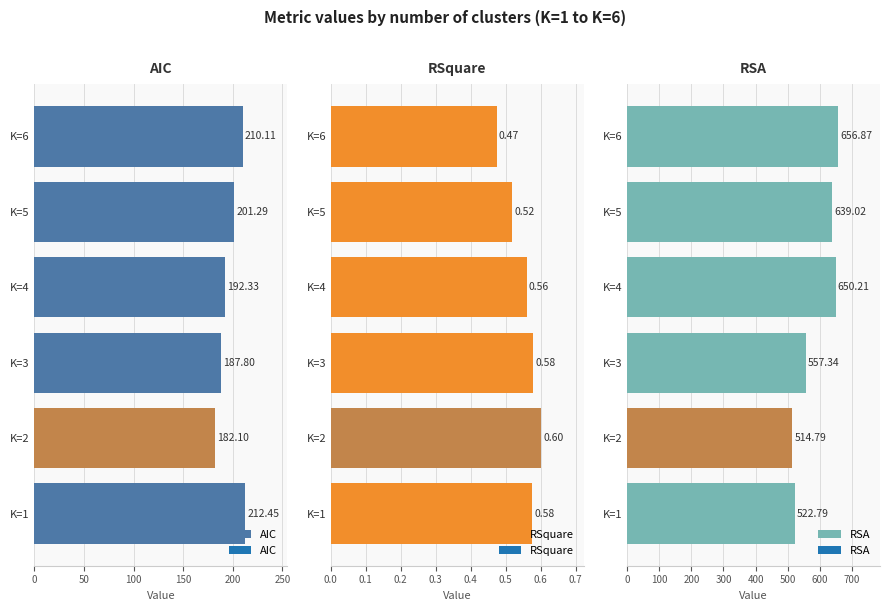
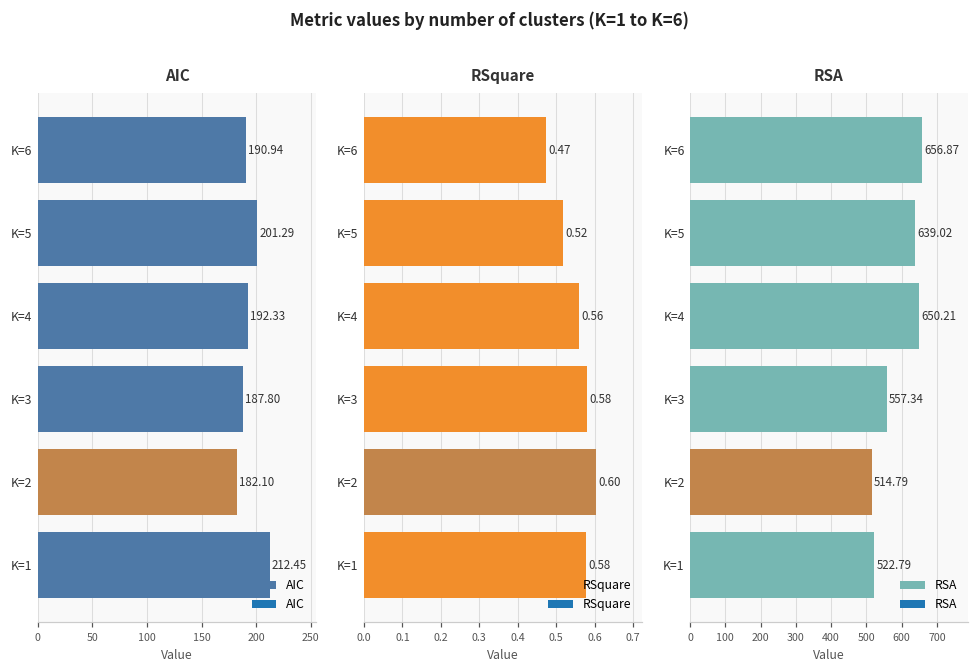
  {
    "AIC": {
-     "K=6": 210.11,
+     "K=6": 190.94,
      "K=5": 201.29,
      "K=4": 192.33,
      "K=3": 187.80,
      "K=2": 182.10,
      "K=1": 212.45
    },
    "RSquare": {
      "K=6": 0.47,
      "K=5": 0.52,
      "K=4": 0.56,
      "K=3": 0.58,
      "K=2": 0.60,
      "K=1": 0.58
    },
    "RSA": {
      "K=6": 656.87,
      "K=5": 639.02,
      "K=4": 650.21,
      "K=3": 557.34,
      "K=2": 514.79,
      "K=1": 522.79
    }
  }
